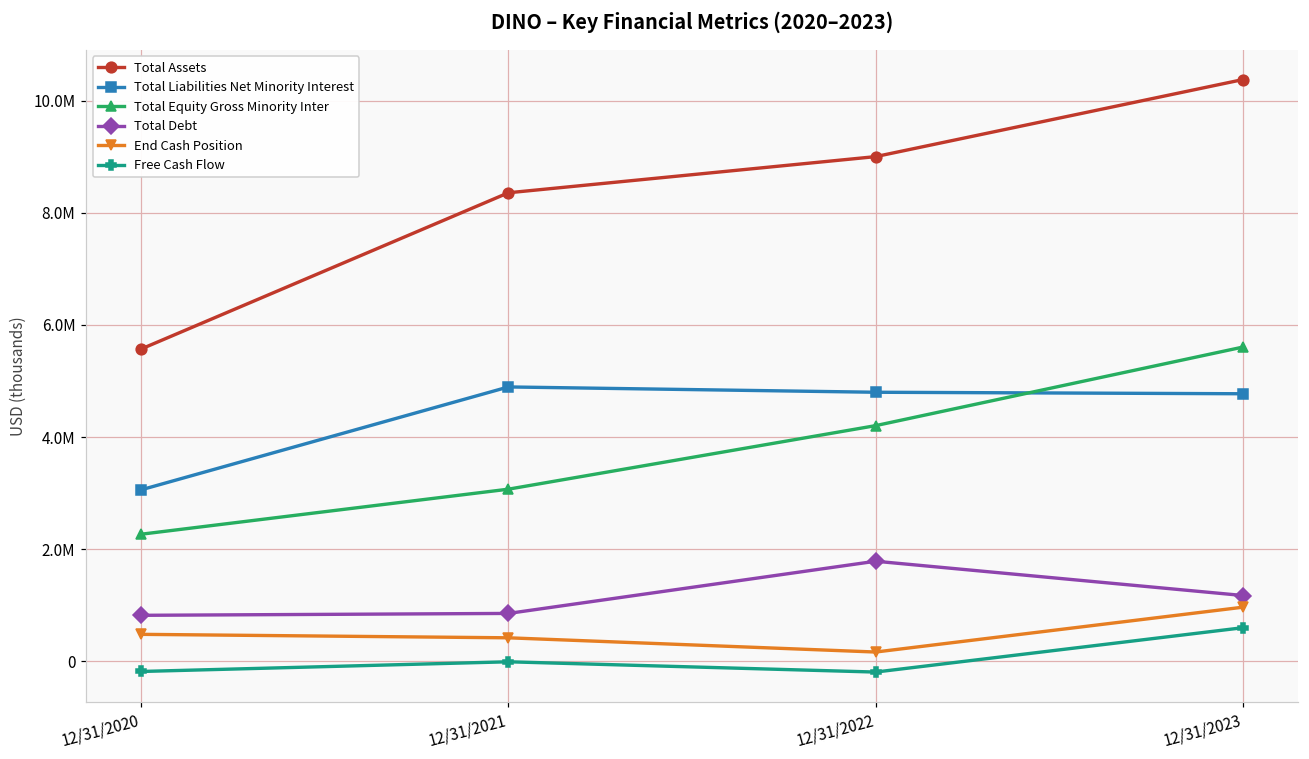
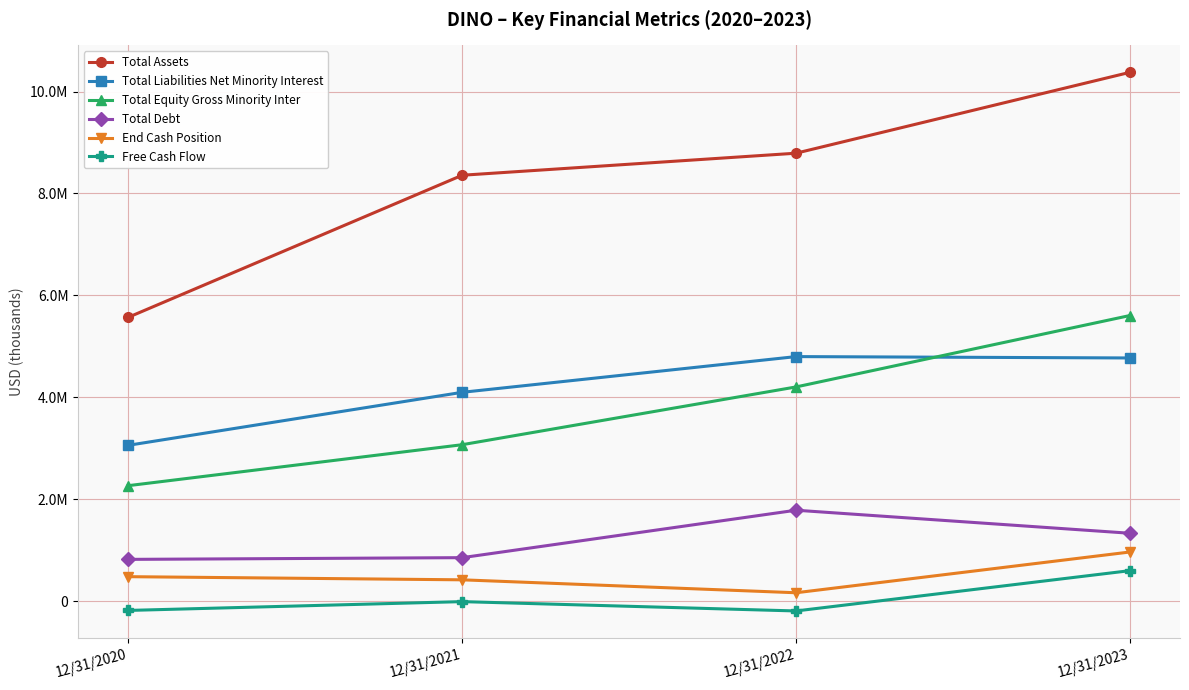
  {
    "Total Assets": {
      "12/31/2020": 5600000,
      "12/31/2021": 8400000,
-     "12/31/2022": 9000000,
+     "12/31/2022": 8800000,
      "12/31/2023": 10400000
    },
    "Total Liabilities Net Minority Interest": {
      "12/31/2020": 3100000,
-     "12/31/2021": 4900000,
+     "12/31/2021": 4100000,
      "12/31/2022": 4800000,
      "12/31/2023": 4800000
    },
    "Total Debt": {
      "12/31/2020": 800000,
      "12/31/2021": 900000,
      "12/31/2022": 1800000,
-     "12/31/2023": 1200000
+     "12/31/2023": 1300000
    },
    "End Cash Position": {
      "12/31/2020": 500000,
      "12/31/2021": 400000,
      "12/31/2022": 200000,
      "12/31/2023": 1000000
    }
  }
